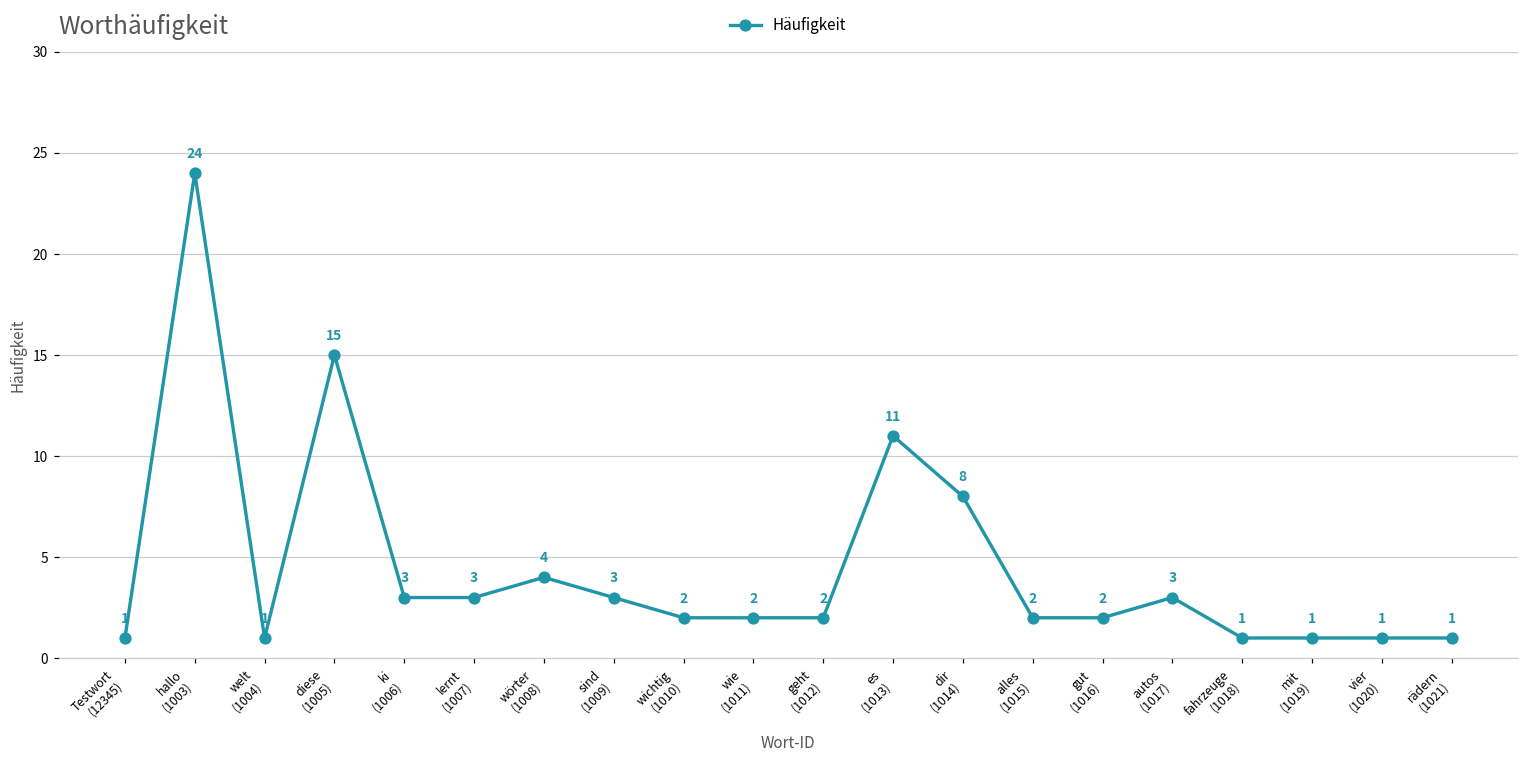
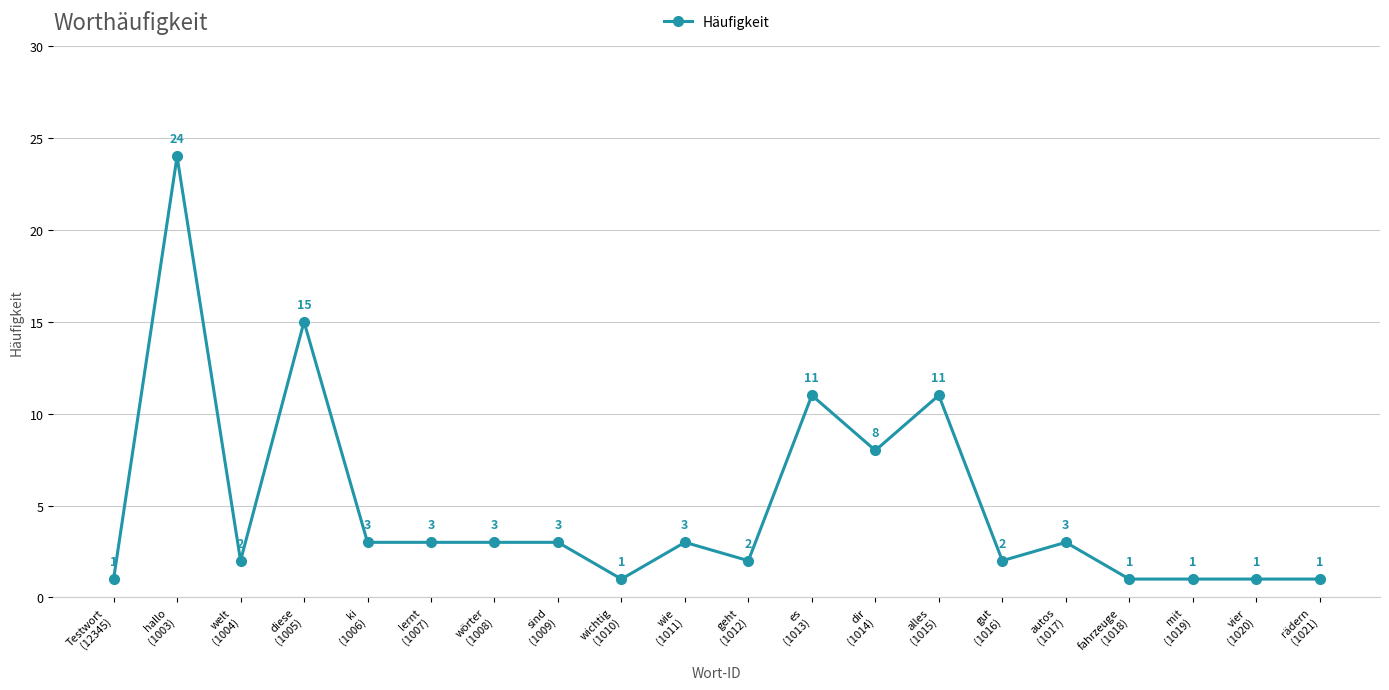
  {
    "Testwort (12345)": 1,
    "hallo (1003)": 24,
-   "welt (1004)": 1,
+   "welt (1004)": 2,
    "diese (1005)": 15,
    "ki (1006)": 3,
    "lernt (1007)": 3,
-   "wörter (1008)": 4,
+   "wörter (1008)": 3,
    "sind (1009)": 3,
-   "wichtig (1010)": 2,
-   "wie (1011)": 2,
+   "wichtig (1010)": 1,
+   "wie (1011)": 3,
    "geht (1012)": 2,
    "es (1013)": 11,
    "dir (1014)": 8,
-   "alles (1015)": 2,
+   "alles (1015)": 11,
    "gut (1016)": 2,
    "autos (1017)": 3,
    "fahrzeuge (1018)": 1,
    "mit (1019)": 1,
    "vier (1020)": 1,
    "rädern (1021)": 1
  }
